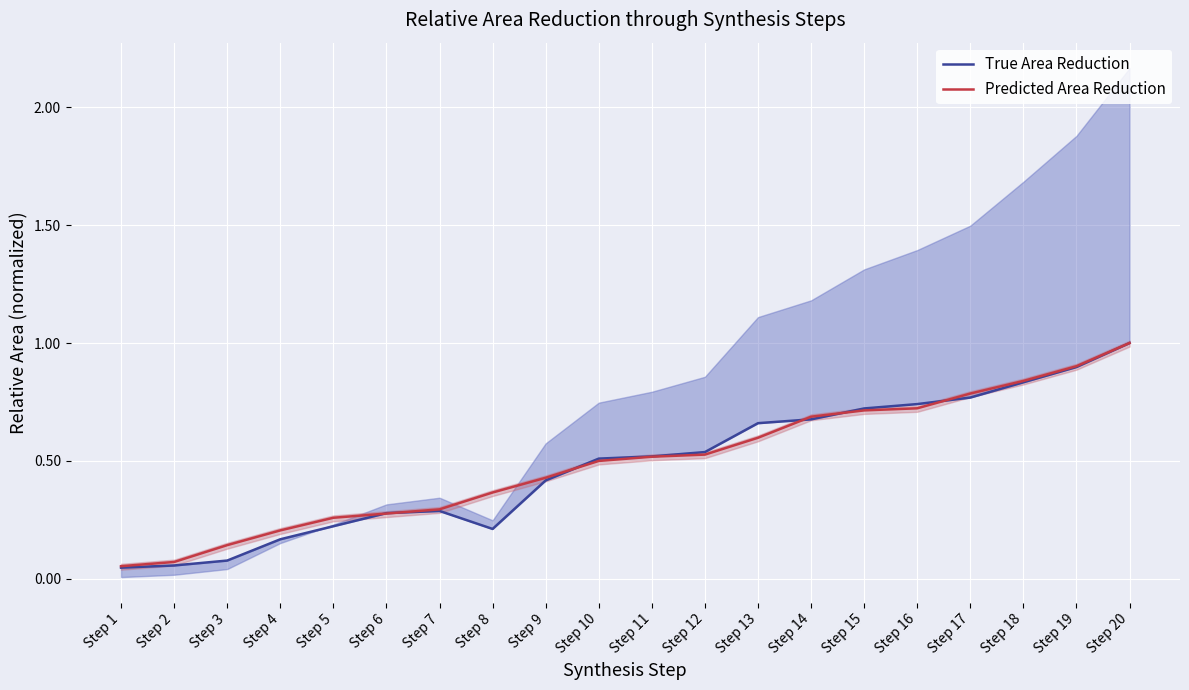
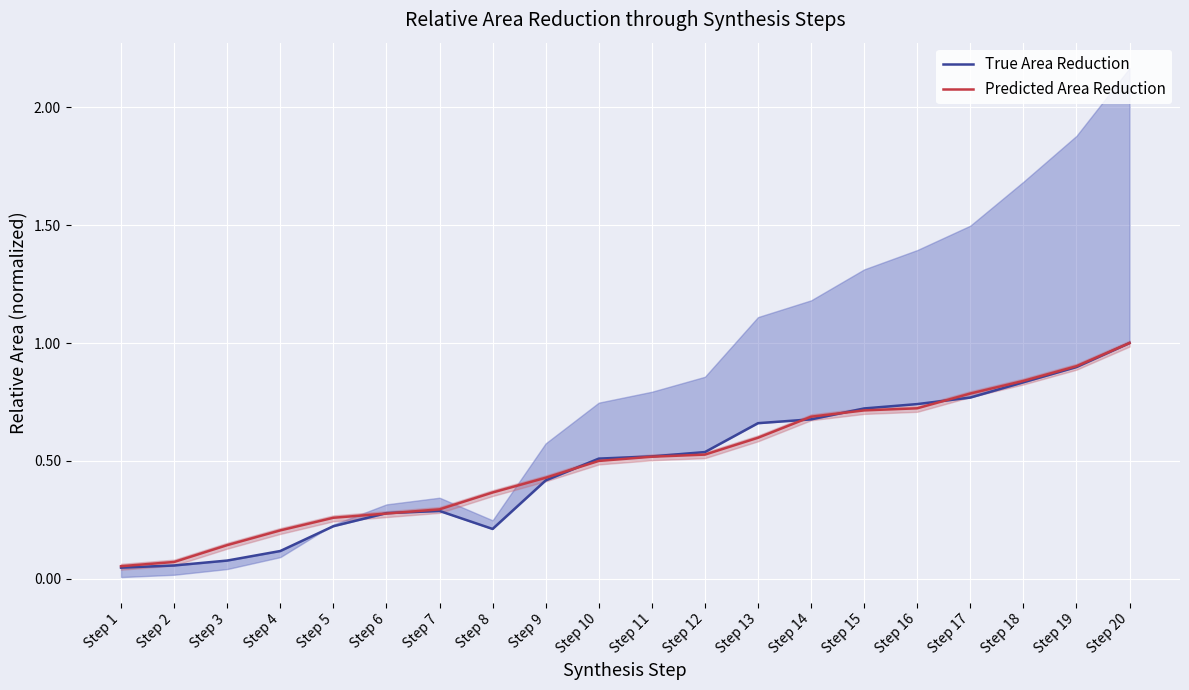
  {
    "True Area Reduction": {
-     "Step 4": 0.17,
+     "Step 4": 0.12,
      "Step 8": 0.21,
      "Step 9": 0.42,
      "Step 13": 0.66,
      "Step 14": 0.68,
      "Step 17": 0.77
    }
  }
